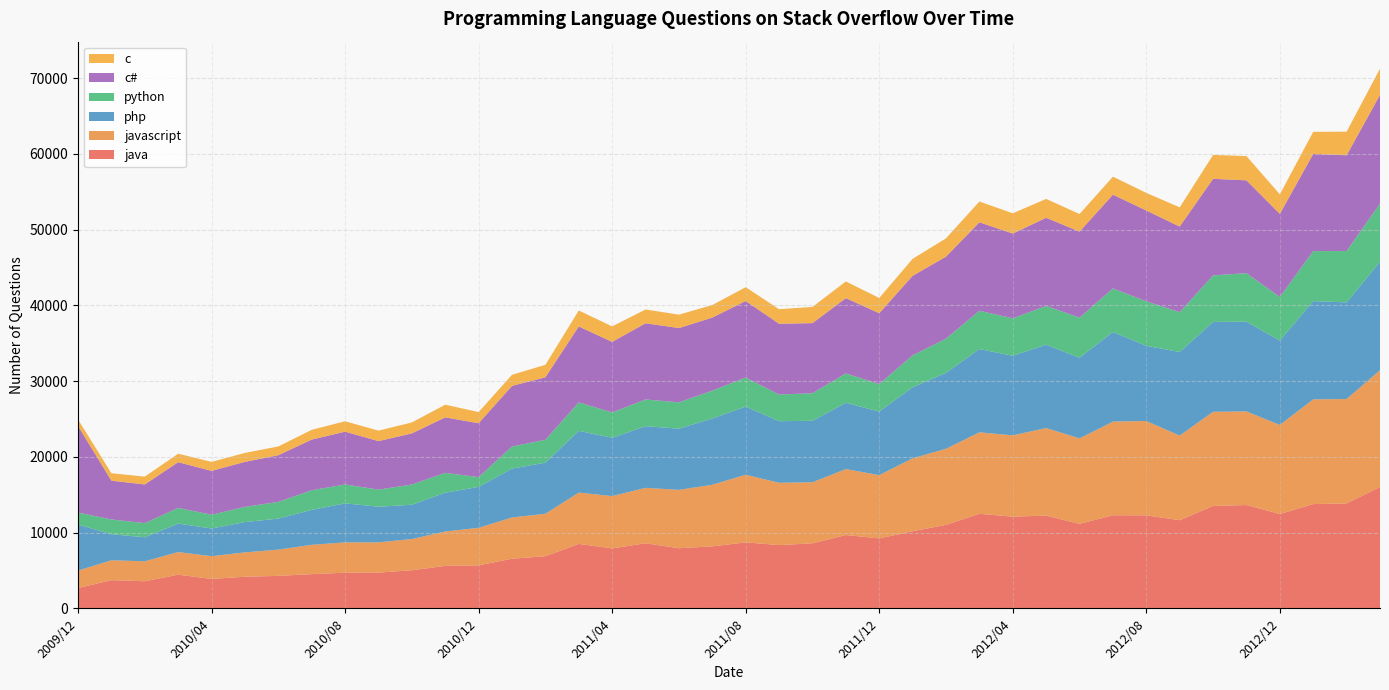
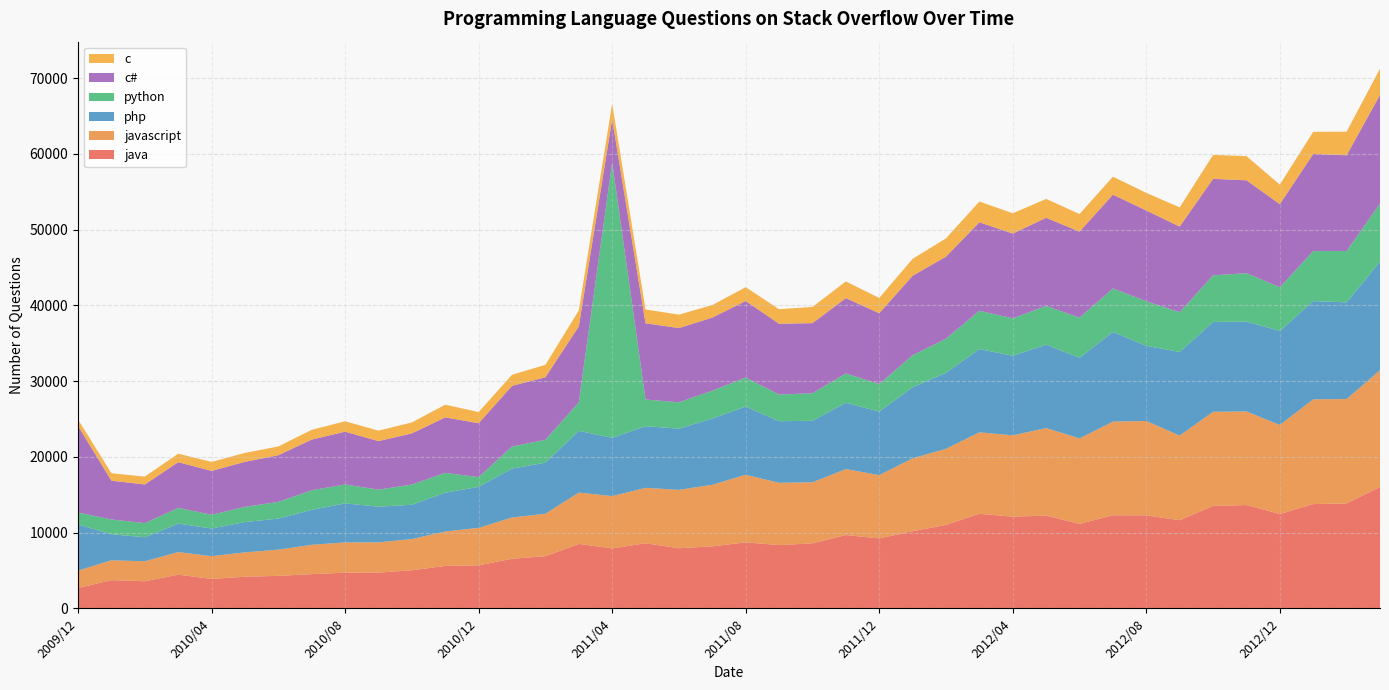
  {
    "php": {
      "2009/12": 6000,
      "2010/04": 4000,
      "2010/08": 5000,
      "2010/12": 5000,
      "2011/04": 8000,
      "2011/08": 9000,
      "2011/12": 8000,
      "2012/04": 11000,
      "2012/08": 10000,
-     "2012/12": 11000
+     "2012/12": 12000
    },
    "python": {
      "2009/12": 2000,
      "2010/04": 2000,
      "2010/08": 2000,
      "2010/12": 1000,
-     "2011/04": 3000,
+     "2011/04": 36000,
      "2011/08": 4000,
      "2011/12": 4000,
      "2012/04": 5000,
      "2012/08": 6000,
      "2012/12": 6000
    },
    "c#": {
      "2009/12": 11000,
      "2010/04": 6000,
      "2010/08": 7000,
      "2010/12": 7000,
-     "2011/04": 9000,
+     "2011/04": 6000,
      "2011/08": 10000,
      "2011/12": 9000,
      "2012/04": 11000,
      "2012/08": 12000,
      "2012/12": 11000
    }
  }
